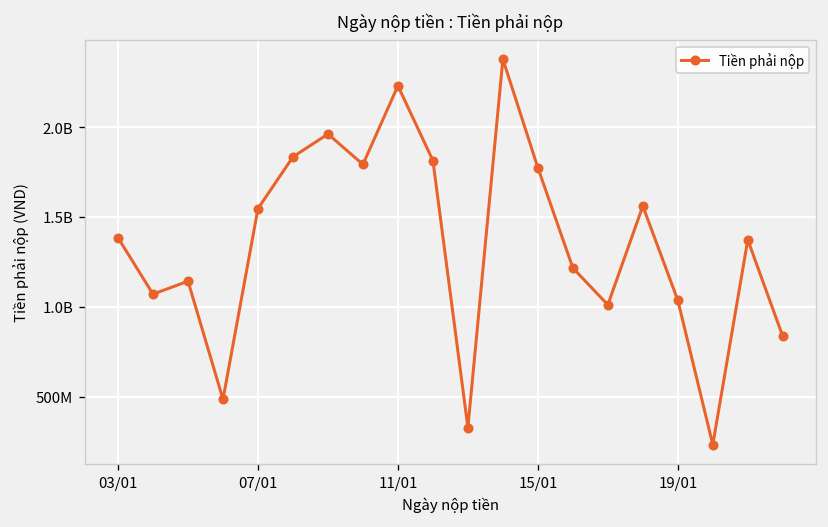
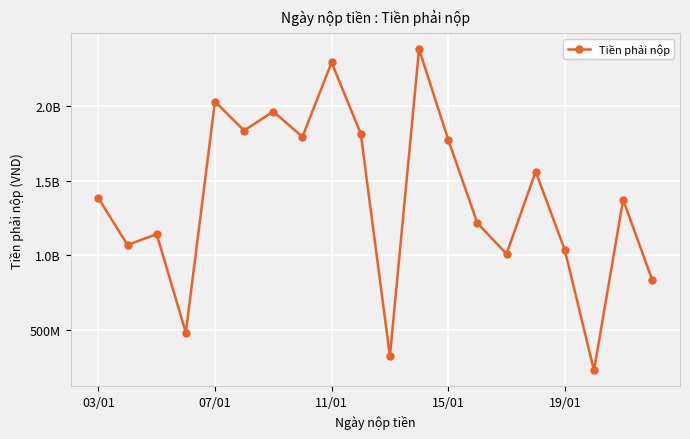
  {
    "03/01": 1380000000,
-   "07/01": 1550000000,
-   "11/01": 2230000000,
+   "07/01": 2030000000,
+   "11/01": 2290000000,
    "15/01": 1770000000,
    "19/01": 1040000000
  }
